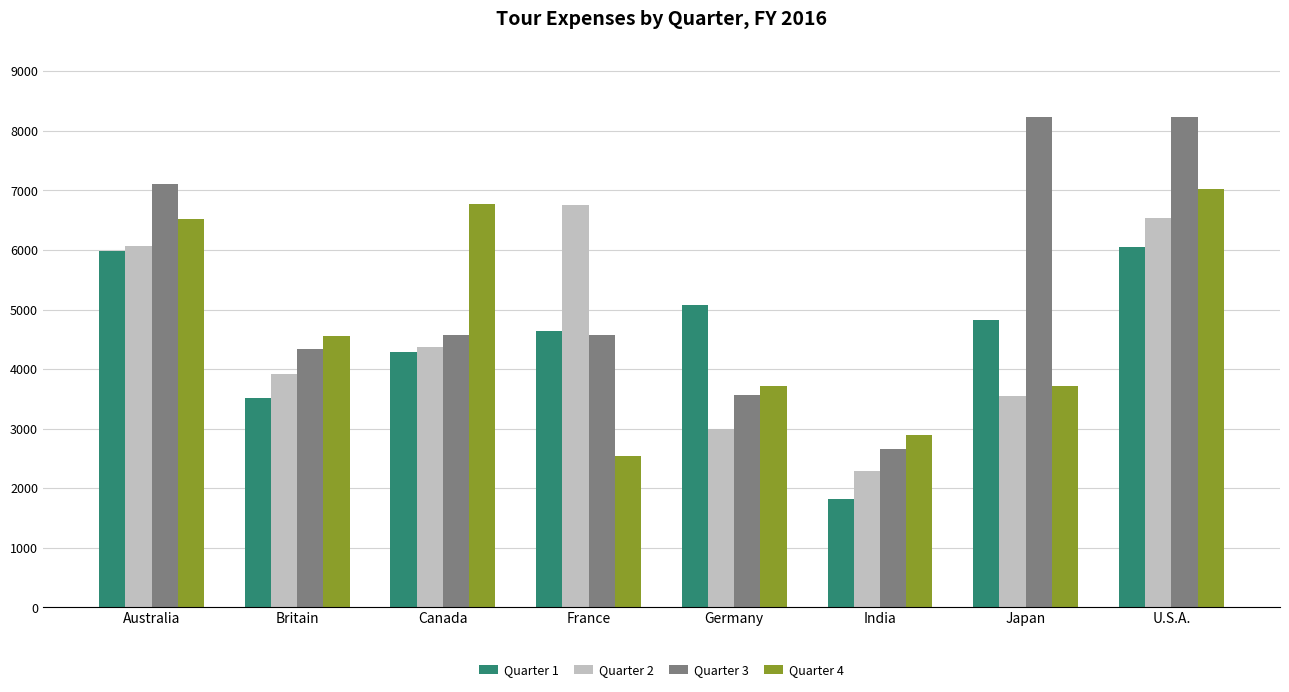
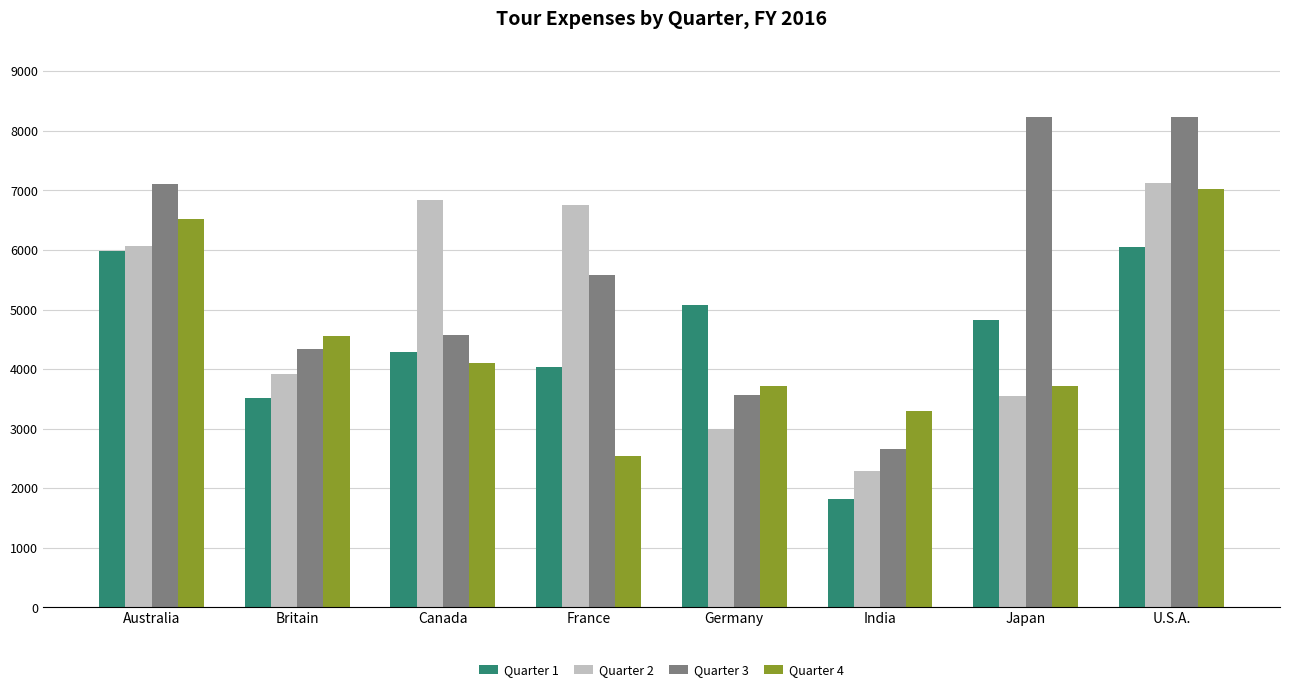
  {
    "Quarter 1": {
      "Australia": 6000,
      "Britain": 3500,
      "Canada": 4300,
-     "France": 4600,
+     "France": 4000,
      "Germany": 5100,
      "India": 1800,
      "Japan": 4800,
      "U.S.A.": 6000
    },
    "Quarter 2": {
      "Australia": 6100,
      "Britain": 3900,
-     "Canada": 4400,
+     "Canada": 6800,
      "France": 6800,
      "Germany": 3000,
      "India": 2300,
      "Japan": 3600,
-     "U.S.A.": 6500
+     "U.S.A.": 7100
    },
    "Quarter 3": {
      "Australia": 7100,
      "Britain": 4300,
      "Canada": 4600,
-     "France": 4600,
+     "France": 5600,
      "Germany": 3600,
      "India": 2700,
      "Japan": 8200,
      "U.S.A.": 8200
    },
    "Quarter 4": {
      "Australia": 6500,
      "Britain": 4600,
-     "Canada": 6800,
+     "Canada": 4100,
      "France": 2500,
      "Germany": 3700,
-     "India": 2900,
+     "India": 3300,
      "Japan": 3700,
      "U.S.A.": 7000
    }
  }
